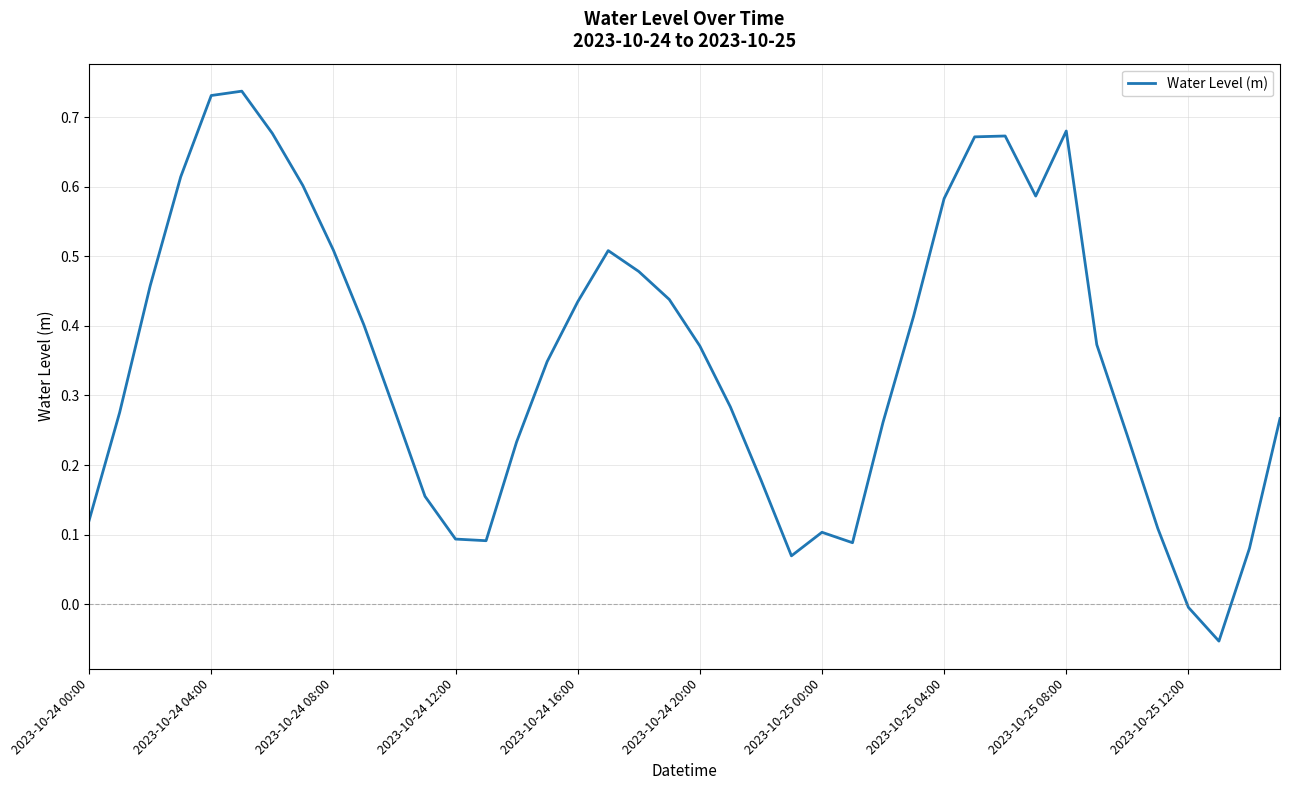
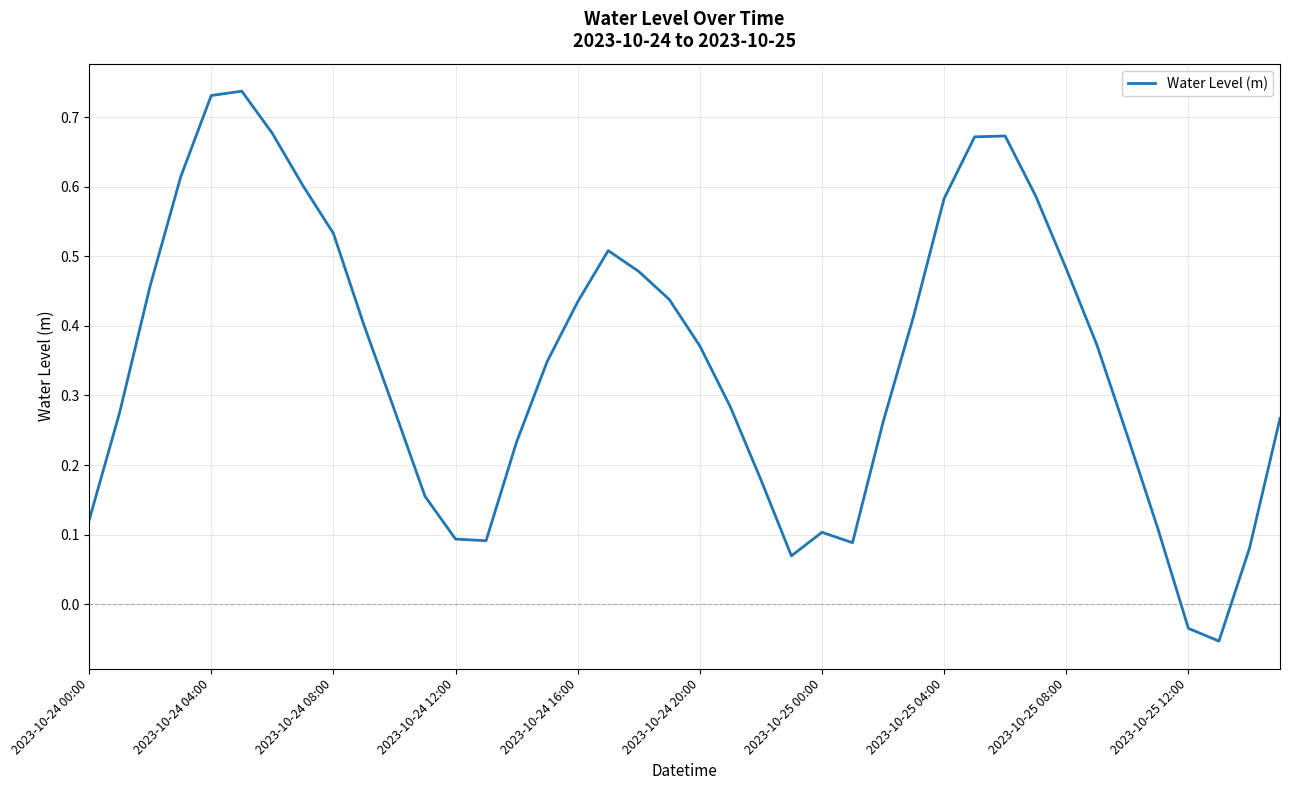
  {
    "2023-10-24 00:00": 0.12,
    "2023-10-24 04:00": 0.73,
-   "2023-10-24 08:00": 0.51,
+   "2023-10-24 08:00": 0.53,
    "2023-10-24 12:00": 0.09,
    "2023-10-24 16:00": 0.43,
    "2023-10-24 20:00": 0.37,
    "2023-10-25 00:00": 0.10,
    "2023-10-25 04:00": 0.58,
-   "2023-10-25 08:00": 0.68,
-   "2023-10-25 12:00": 0.00
+   "2023-10-25 08:00": 0.48,
+   "2023-10-25 12:00": -0.03
  }
